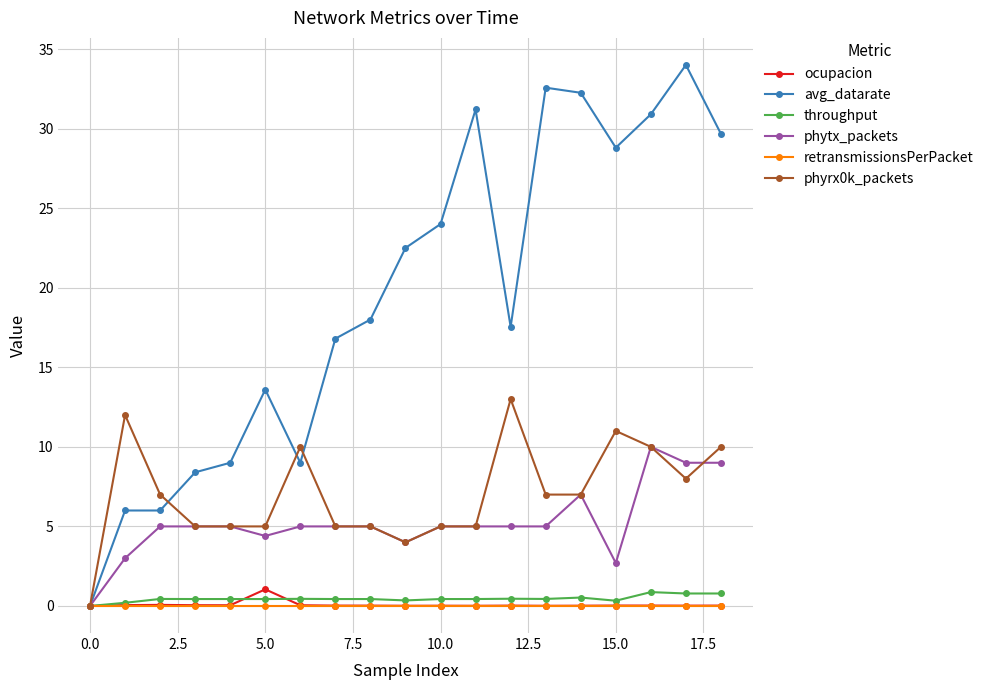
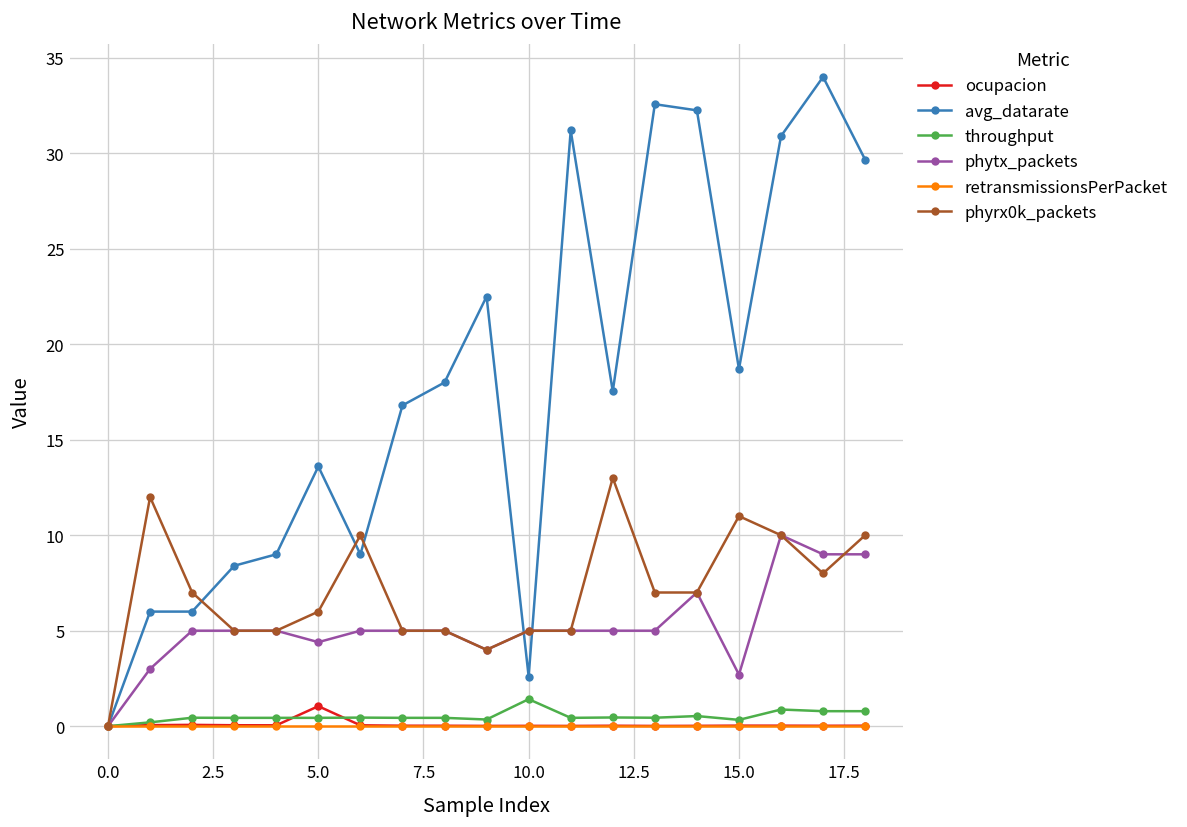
  {
    "ocupacion": {
      "5.0": 1.0
    },
    "avg_datarate": {
      "5.0": 13.6,
-     "10.0": 24.0,
-     "15.0": 28.8
+     "10.0": 2.6,
+     "15.0": 18.7
    },
    "throughput": {
      "5.0": 0.4,
-     "10.0": 0.4,
+     "10.0": 1.4,
      "15.0": 0.3
    },
    "phytx_packets": {
      "5.0": 4.4,
      "15.0": 2.7
    },
    "retransmissionsPerPacket": {
      "5.0": 0.0
    },
    "phyrx0k_packets": {
-     "5.0": 5,
+     "5.0": 6,
      "15.0": 11
    }
  }
